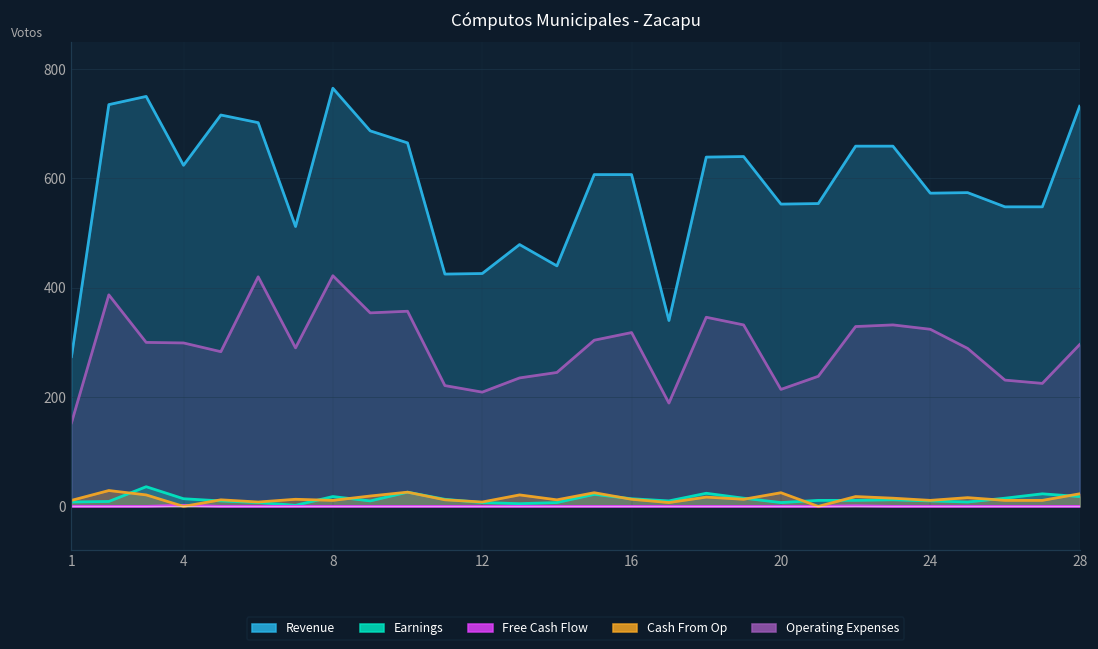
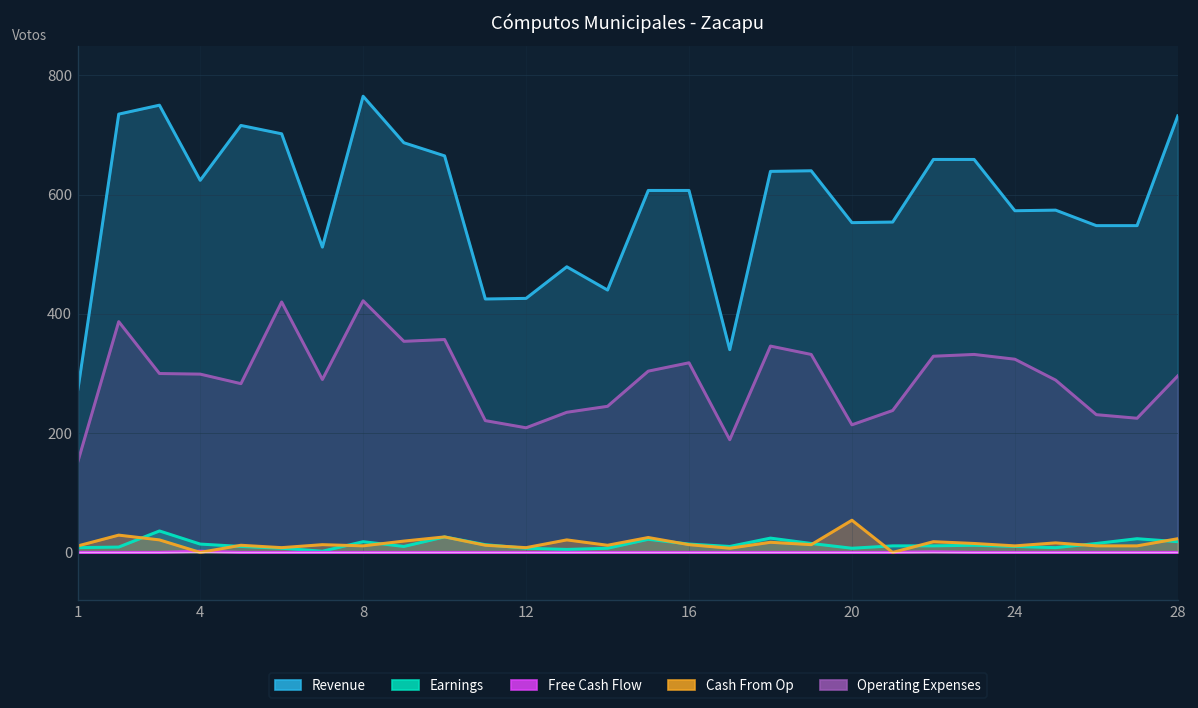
  {
    "Cash From Op": {
      "8": 10,
-     "20": 30
+     "20": 50
    }
  }
